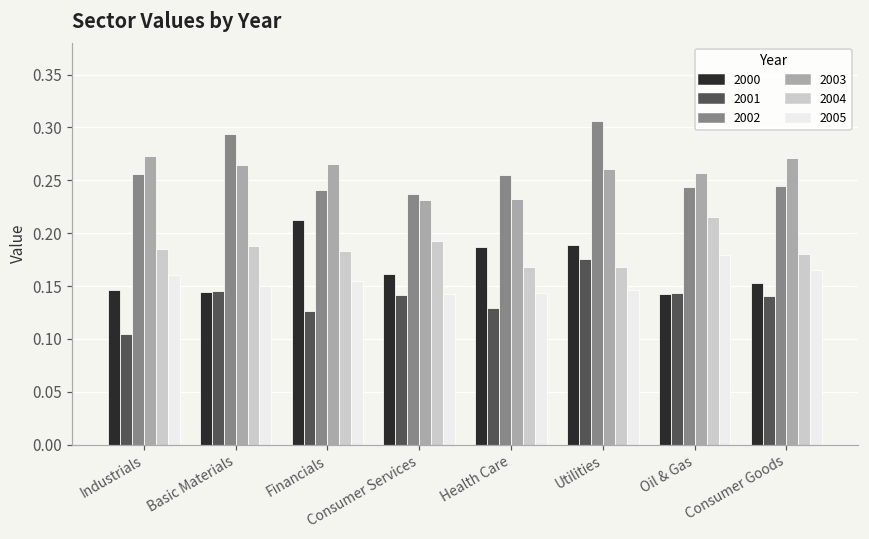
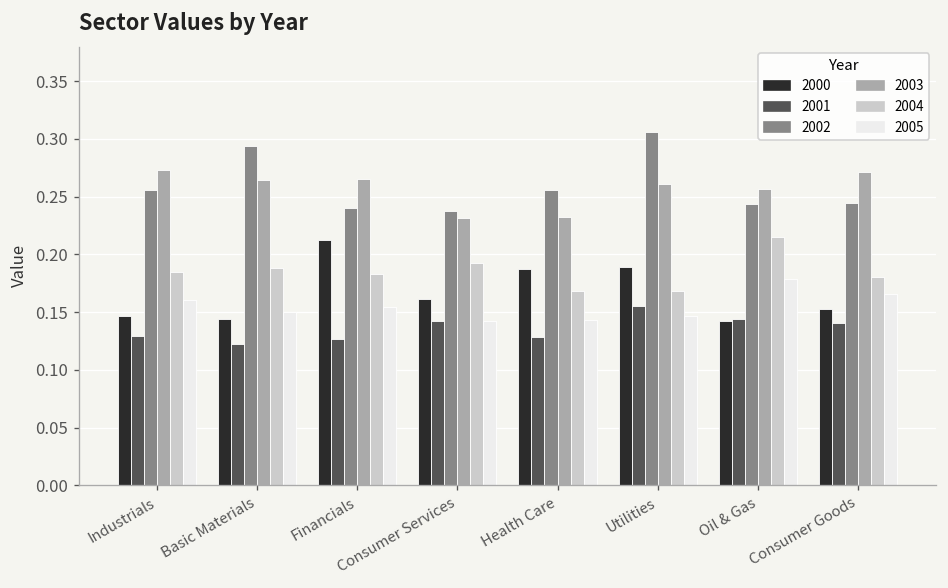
  {
    "2000": {
      "Industrials": 0.15,
      "Basic Materials": 0.14,
      "Financials": 0.21,
      "Consumer Services": 0.16,
      "Health Care": 0.19,
      "Utilities": 0.19,
      "Oil & Gas": 0.14,
      "Consumer Goods": 0.15
    },
    "2001": {
-     "Industrials": 0.10,
-     "Basic Materials": 0.14,
+     "Industrials": 0.13,
+     "Basic Materials": 0.12,
      "Financials": 0.13,
      "Consumer Services": 0.14,
      "Health Care": 0.13,
-     "Utilities": 0.18,
+     "Utilities": 0.16,
      "Oil & Gas": 0.14,
      "Consumer Goods": 0.14
    }
  }
